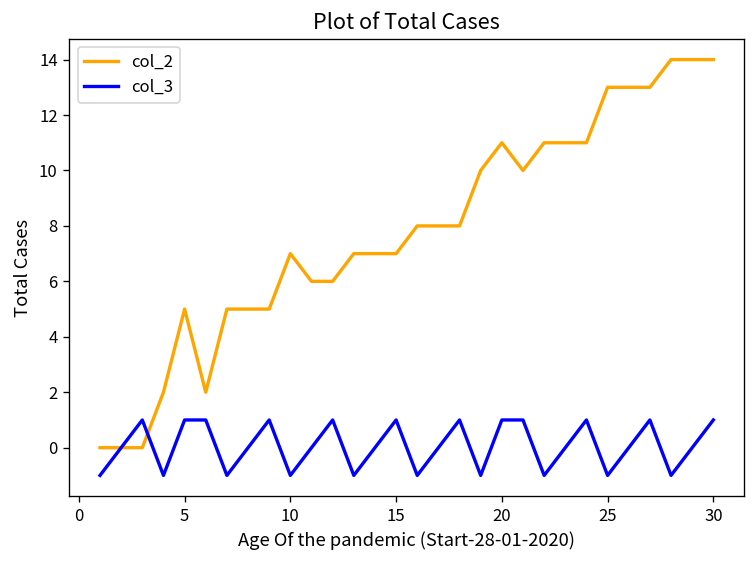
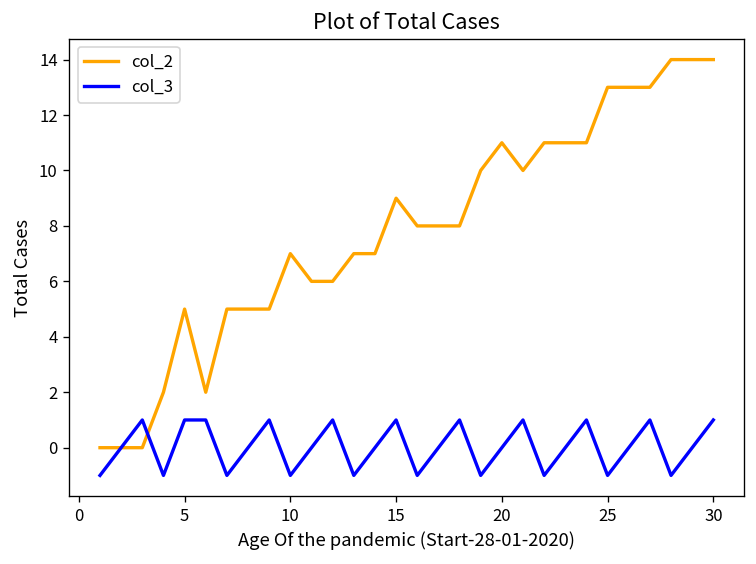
  {
    "col_2": {
      "5": 5,
      "10": 7,
-     "15": 7,
+     "15": 9,
      "20": 11,
      "25": 13,
      "30": 14
    },
    "col_3": {
      "5": 1,
      "10": -1,
      "15": 1,
-     "20": 1,
+     "20": 0,
      "25": -1,
      "30": 1
    }
  }
